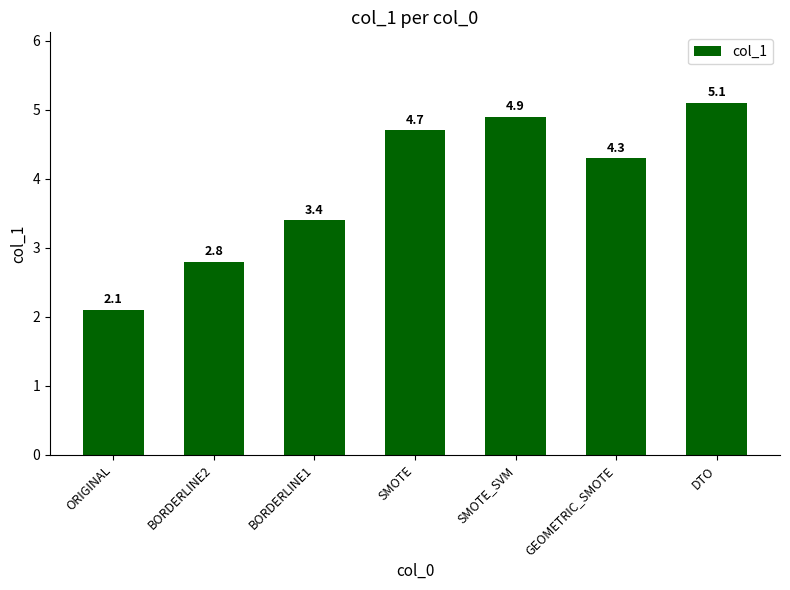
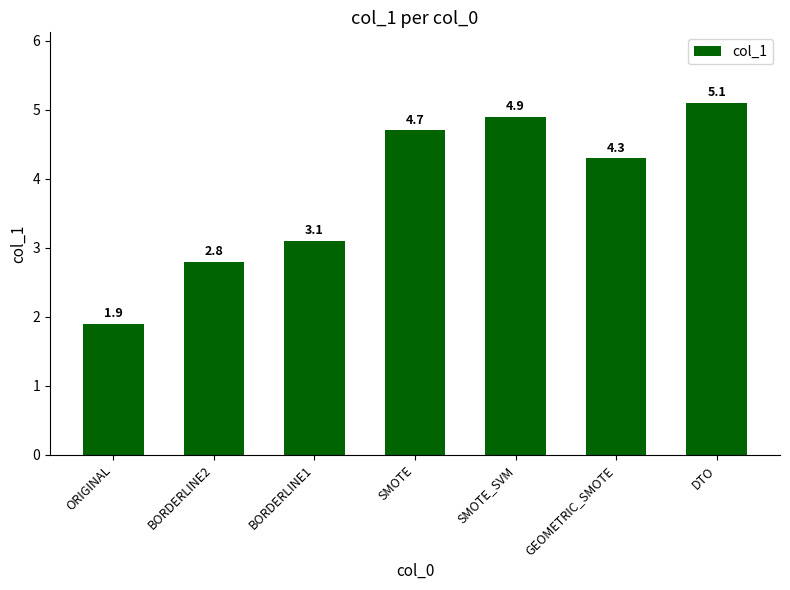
  {
-   "ORIGINAL": 2.1,
+   "ORIGINAL": 1.9,
    "BORDERLINE2": 2.8,
-   "BORDERLINE1": 3.4,
+   "BORDERLINE1": 3.1,
    "SMOTE": 4.7,
    "SMOTE_SVM": 4.9,
    "GEOMETRIC_SMOTE": 4.3,
    "DTO": 5.1
  }
